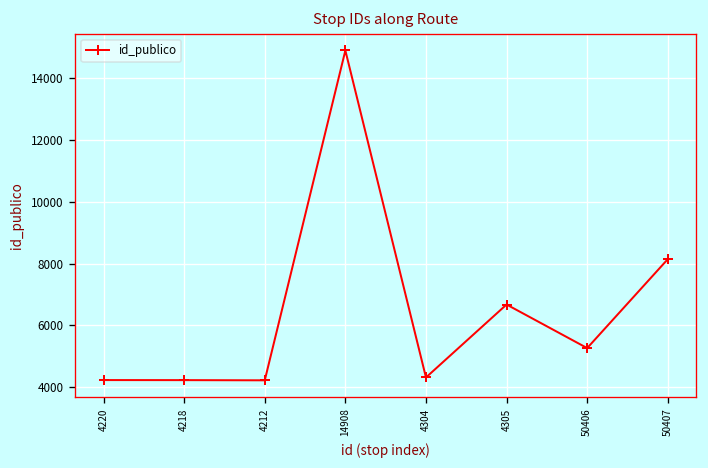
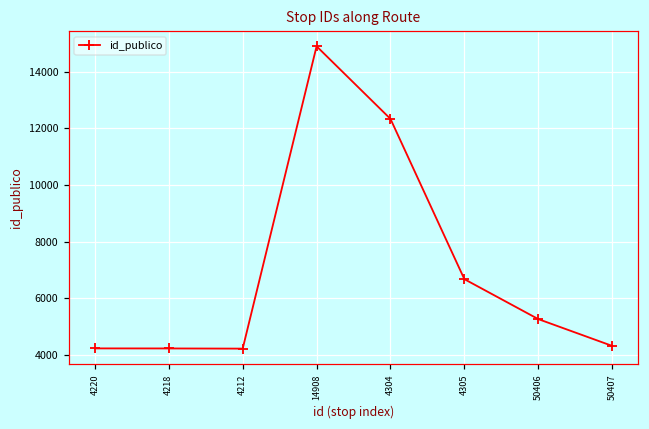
  {
    "4220": 4200,
    "4218": 4200,
    "4212": 4200,
    "14908": 14900,
-   "4304": 4300,
+   "4304": 12300,
    "4305": 6700,
    "50406": 5300,
-   "50407": 8100
+   "50407": 4300
  }
